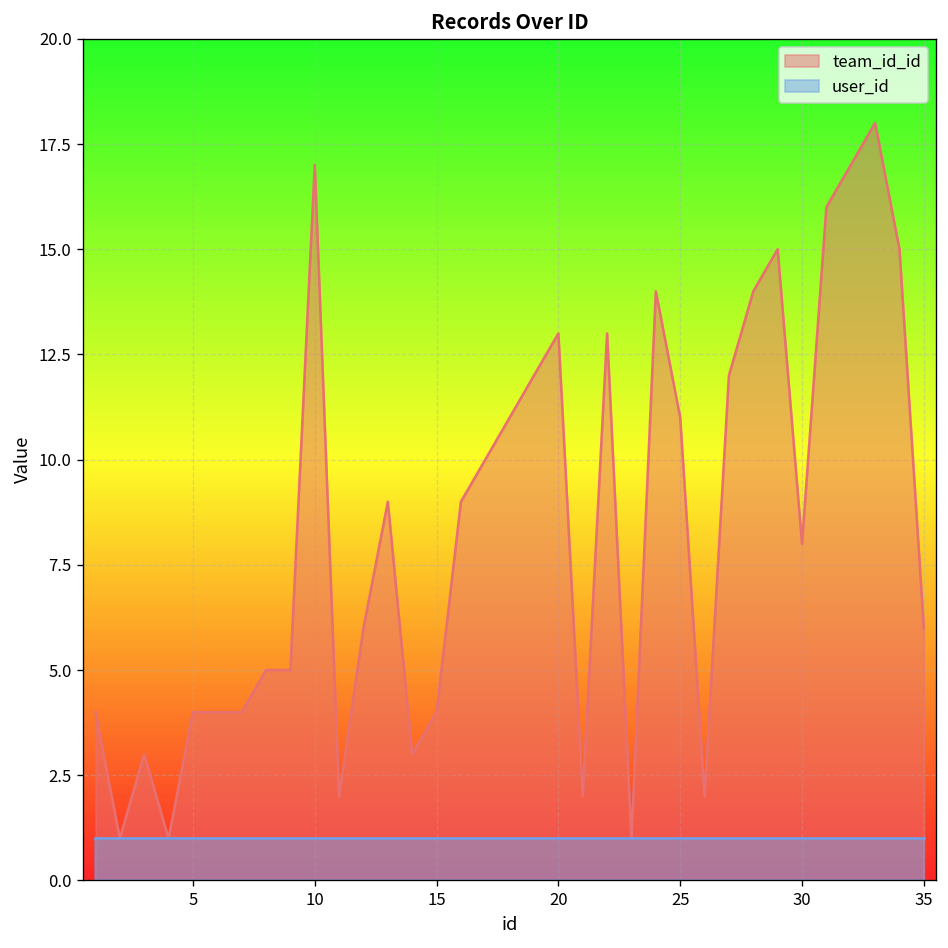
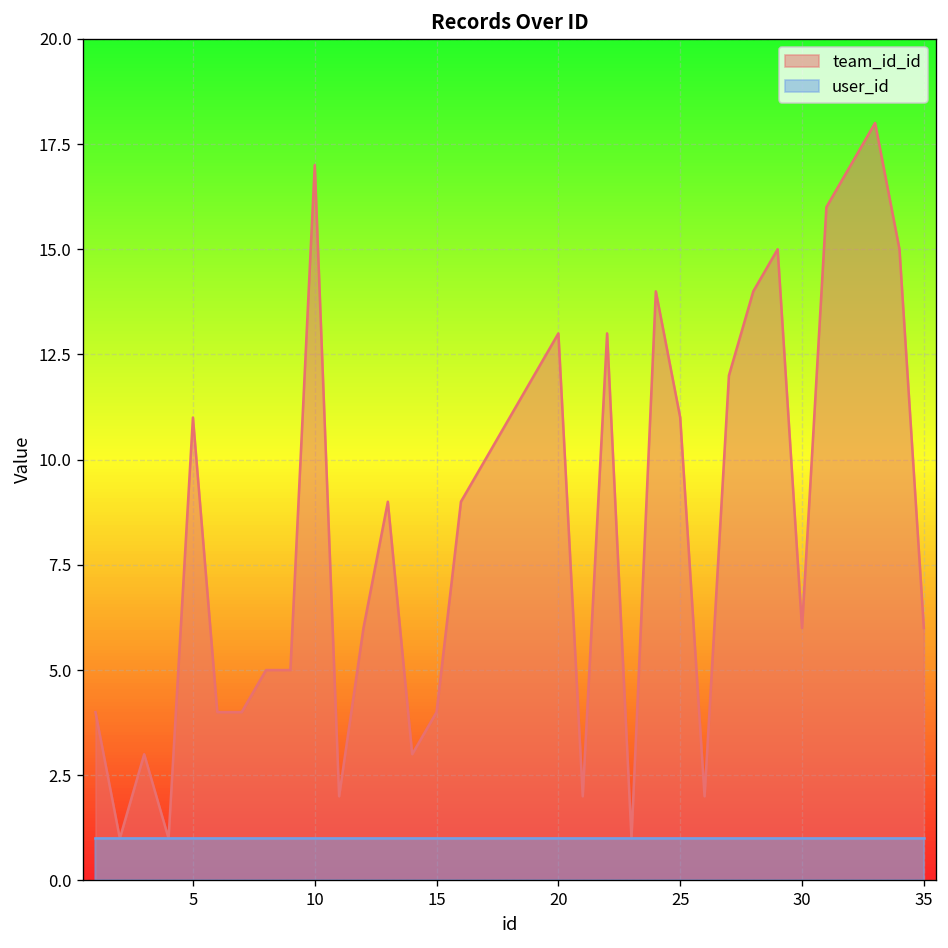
  {
    "team_id_id": {
-     "5": 4,
+     "5": 11,
      "10": 17,
      "15": 4,
      "20": 13,
      "25": 11,
-     "30": 8,
+     "30": 6,
      "35": 6
    },
    "user_id": {
      "5": 1,
      "10": 1,
      "15": 1,
      "20": 1,
      "25": 1,
      "30": 1,
      "35": 1
    }
  }
